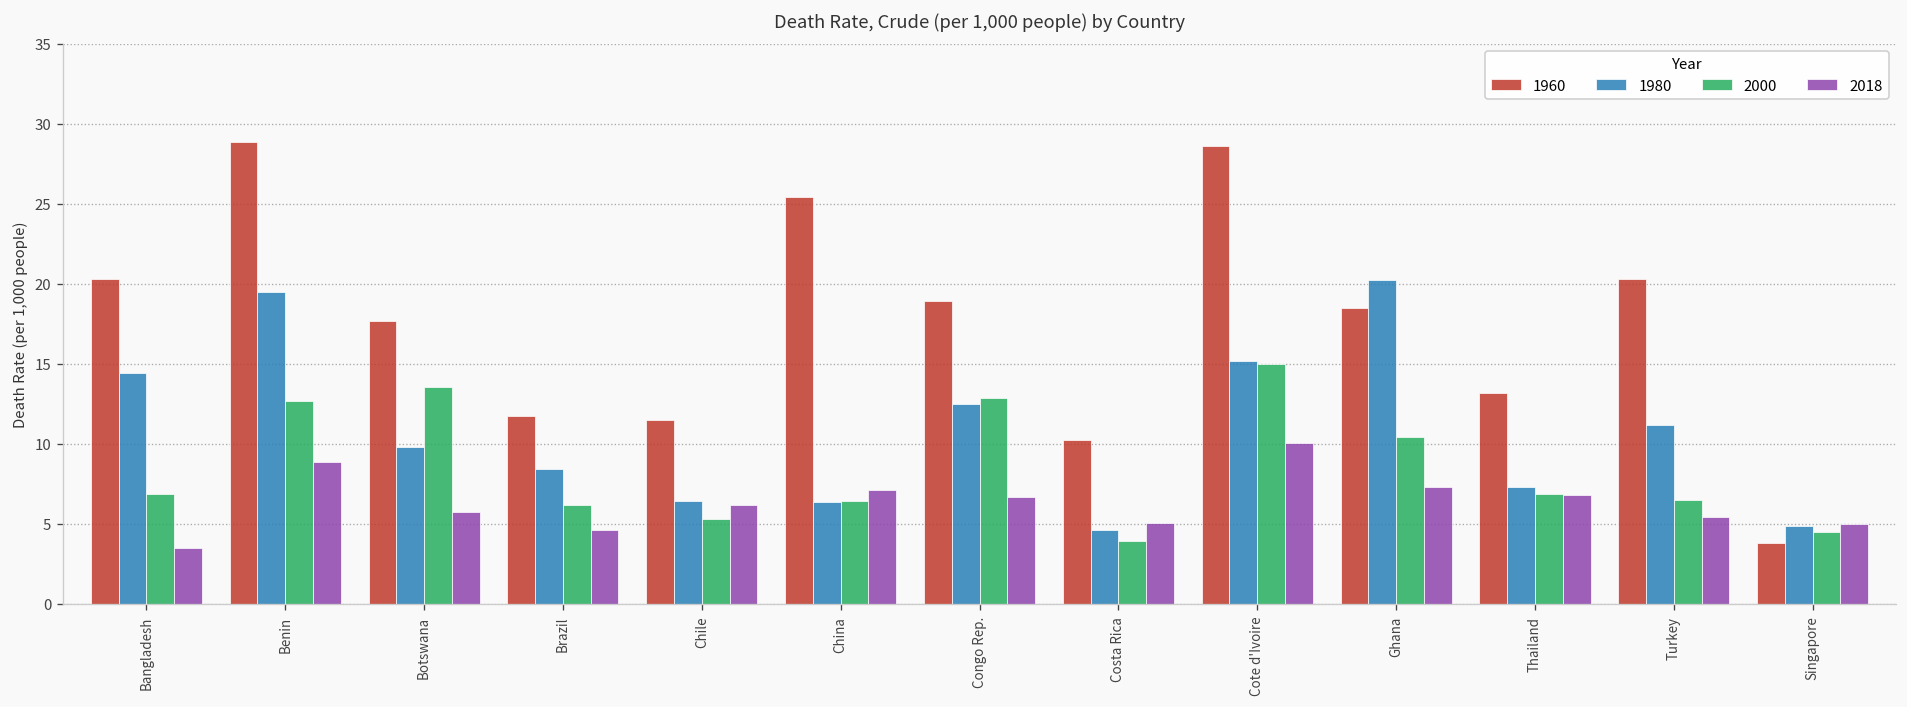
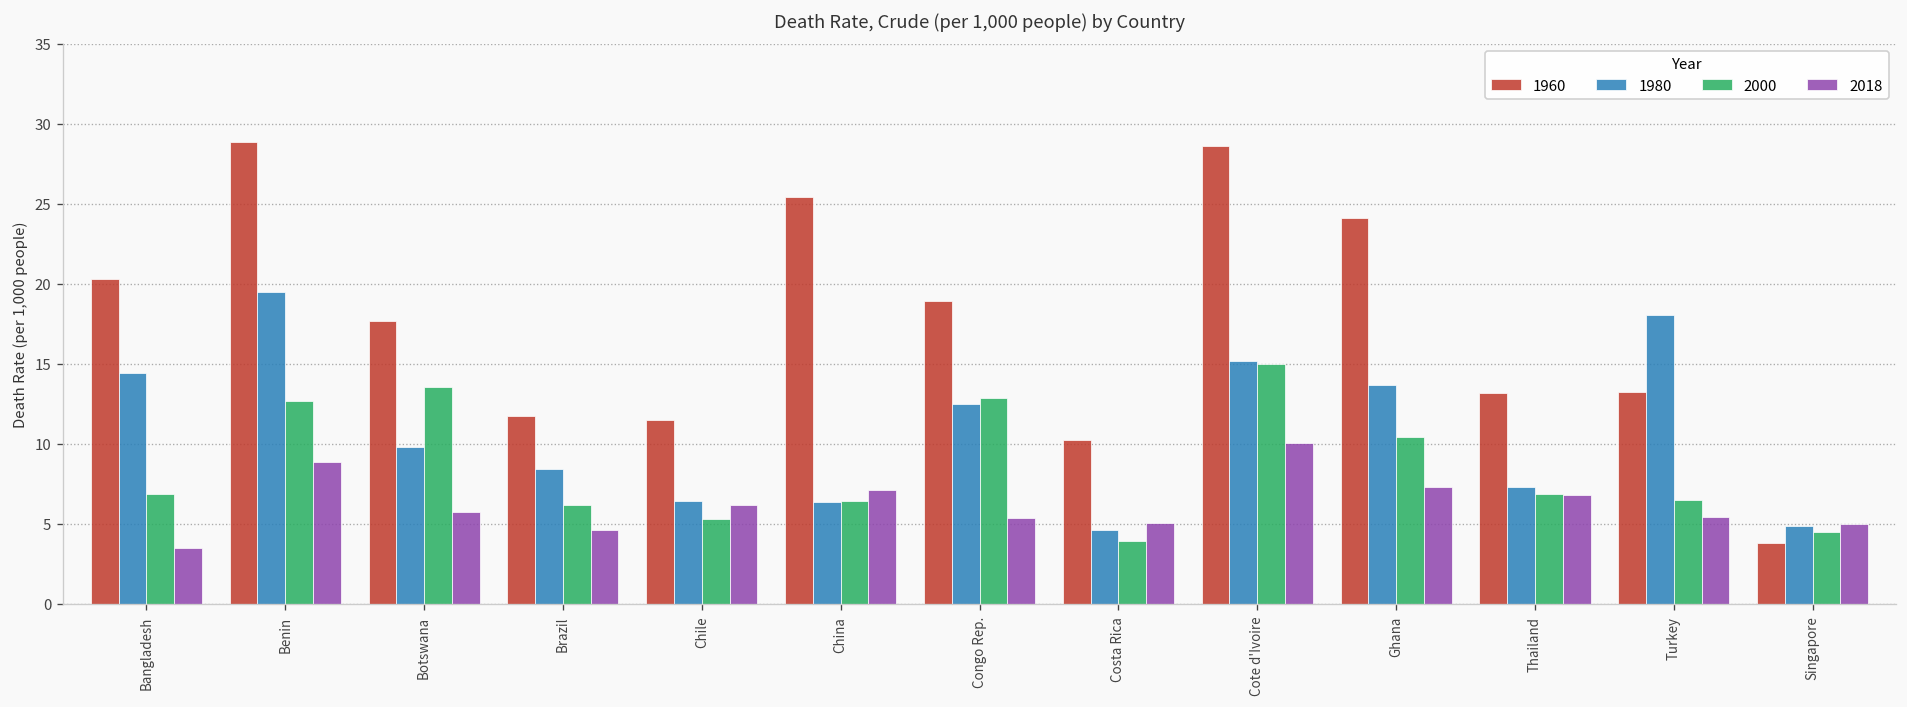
  {
    "1960": {
      "Bangladesh": 20.3,
      "Benin": 28.8,
      "Botswana": 17.7,
      "Brazil": 11.7,
      "Chile": 11.5,
      "China": 25.4,
      "Congo Rep.": 18.9,
      "Costa Rica": 10.2,
      "Cote d'Ivoire": 28.6,
-     "Ghana": 18.5,
+     "Ghana": 24.1,
      "Thailand": 13.2,
-     "Turkey": 20.3,
+     "Turkey": 13.2,
      "Singapore": 3.8
    },
    "1980": {
      "Bangladesh": 14.4,
      "Benin": 19.5,
      "Botswana": 9.8,
      "Brazil": 8.4,
      "Chile": 6.4,
      "China": 6.3,
      "Congo Rep.": 12.5,
      "Costa Rica": 4.6,
      "Cote d'Ivoire": 15.2,
-     "Ghana": 20.3,
+     "Ghana": 13.7,
      "Thailand": 7.3,
-     "Turkey": 11.2,
+     "Turkey": 18.0,
      "Singapore": 4.9
    },
    "2000": {
      "Bangladesh": 6.9,
      "Benin": 12.7,
      "Botswana": 13.5,
      "Brazil": 6.2,
      "Chile": 5.3,
      "China": 6.5,
      "Congo Rep.": 12.9,
      "Costa Rica": 4.0,
      "Cote d'Ivoire": 15.0,
      "Ghana": 10.4,
      "Thailand": 6.9,
      "Turkey": 6.5,
      "Singapore": 4.5
    },
    "2018": {
      "Bangladesh": 3.5,
      "Benin": 8.9,
      "Botswana": 5.7,
      "Brazil": 4.6,
      "Chile": 6.2,
      "China": 7.1,
-     "Congo Rep.": 6.7,
+     "Congo Rep.": 5.4,
      "Costa Rica": 5.1,
      "Cote d'Ivoire": 10.1,
      "Ghana": 7.3,
      "Thailand": 6.8,
      "Turkey": 5.4,
      "Singapore": 5.0
    }
  }
